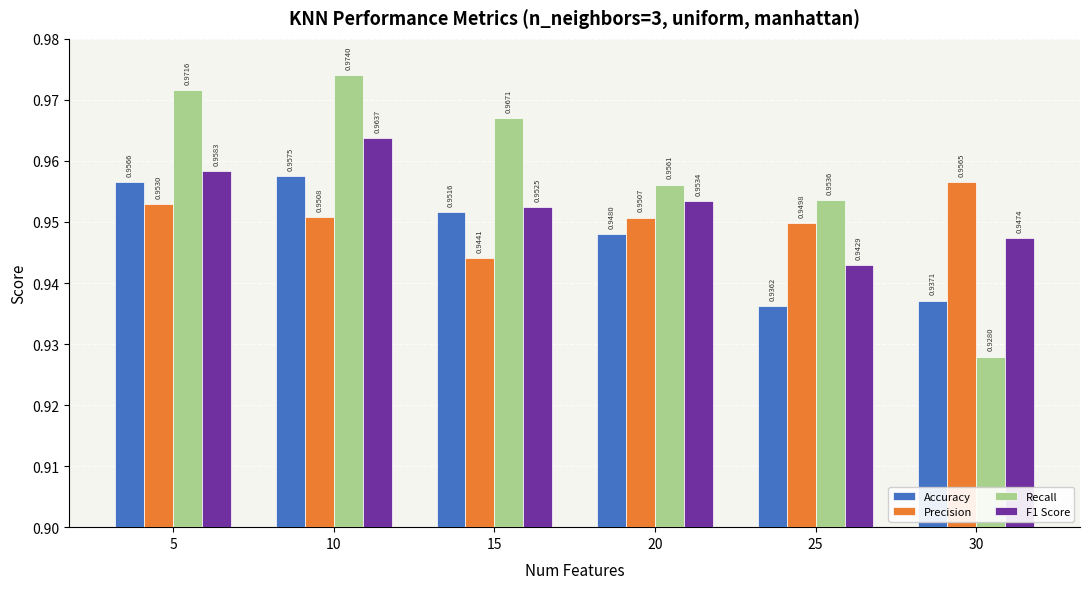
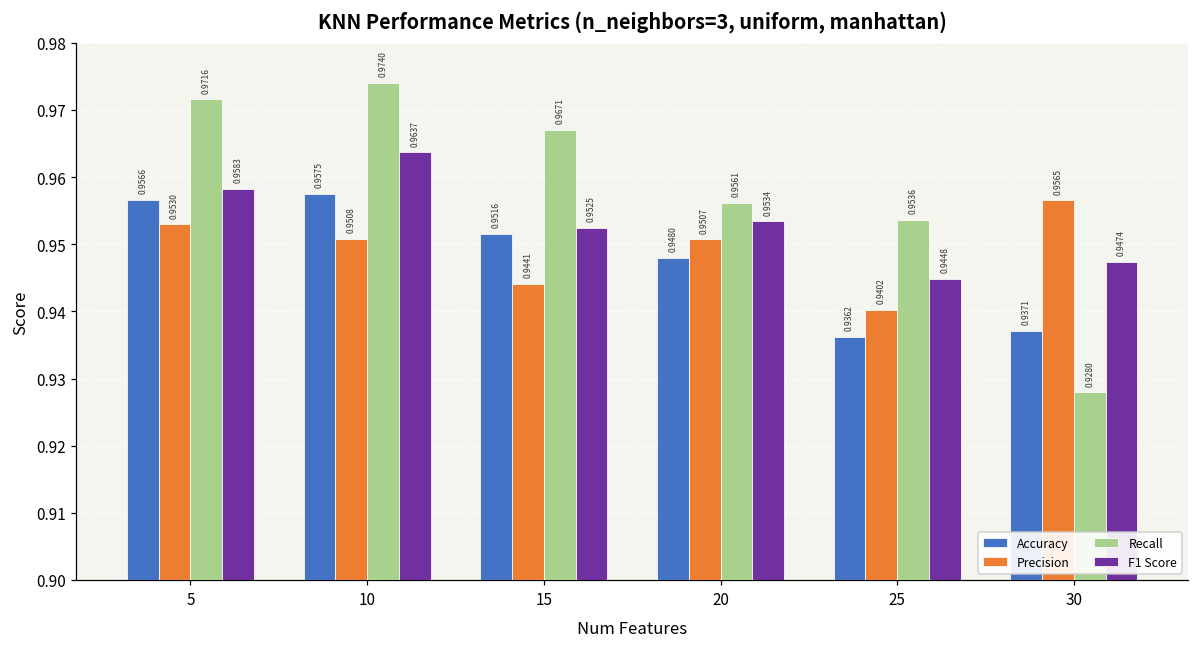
  {
    "Accuracy": {
      "5": 0.9566,
      "10": 0.9575,
      "15": 0.9516,
      "20": 0.9480,
      "25": 0.9362,
      "30": 0.9371
    },
    "Precision": {
      "5": 0.9530,
      "10": 0.9508,
      "15": 0.9441,
      "20": 0.9507,
-     "25": 0.9498,
+     "25": 0.9402,
      "30": 0.9565
    },
    "Recall": {
      "5": 0.9716,
      "10": 0.9740,
      "15": 0.9671,
      "20": 0.9561,
      "25": 0.9536,
      "30": 0.9280
    },
    "F1 Score": {
      "5": 0.9583,
      "10": 0.9637,
      "15": 0.9525,
      "20": 0.9534,
-     "25": 0.9429,
+     "25": 0.9448,
      "30": 0.9474
    }
  }
